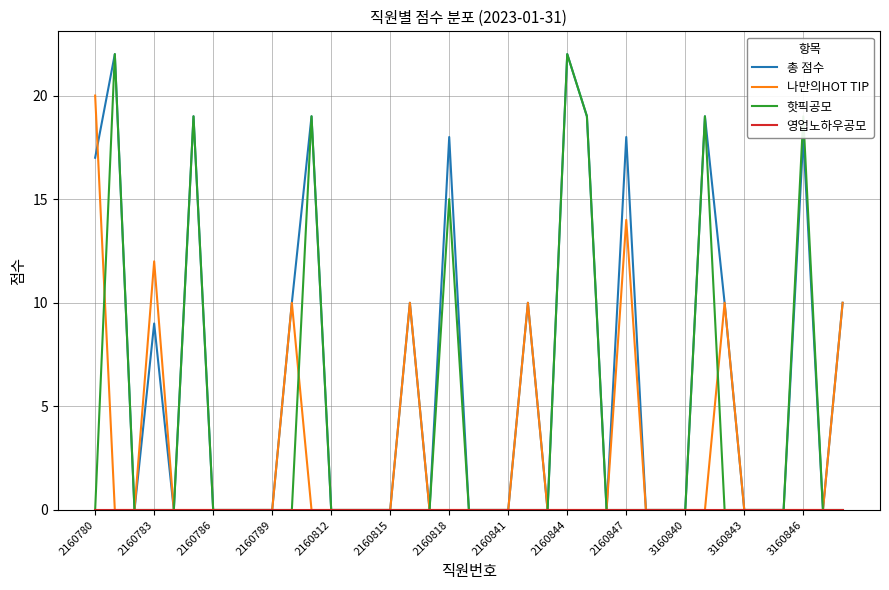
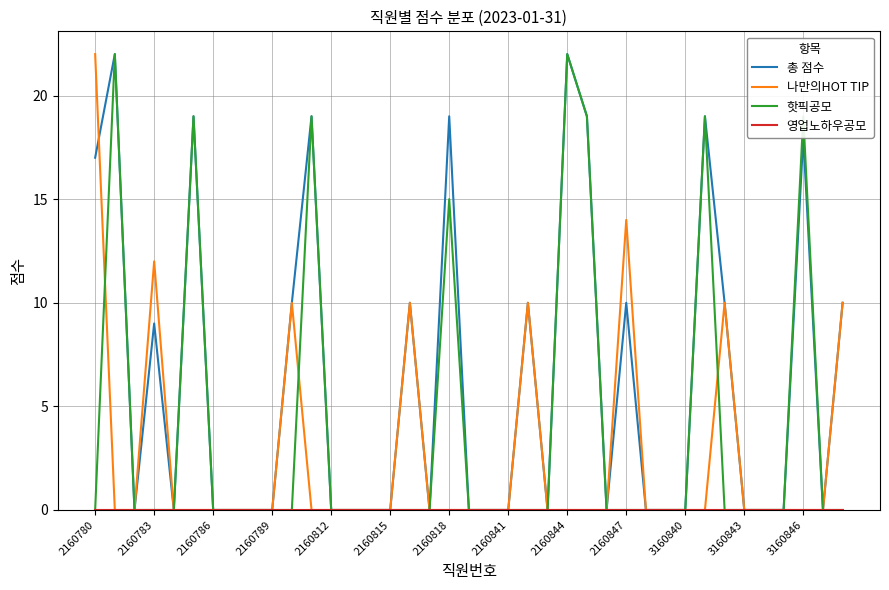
  {
    "총 점수": {
      "2160780": 17,
      "2160783": 9,
-     "2160818": 18,
-     "2160847": 18
+     "2160818": 19,
+     "2160847": 10
    },
    "나만의HOT TIP": {
-     "2160780": 20,
+     "2160780": 22,
      "2160783": 12,
      "2160847": 14
    },
    "핫픽공모": {
      "2160818": 15
    }
  }
